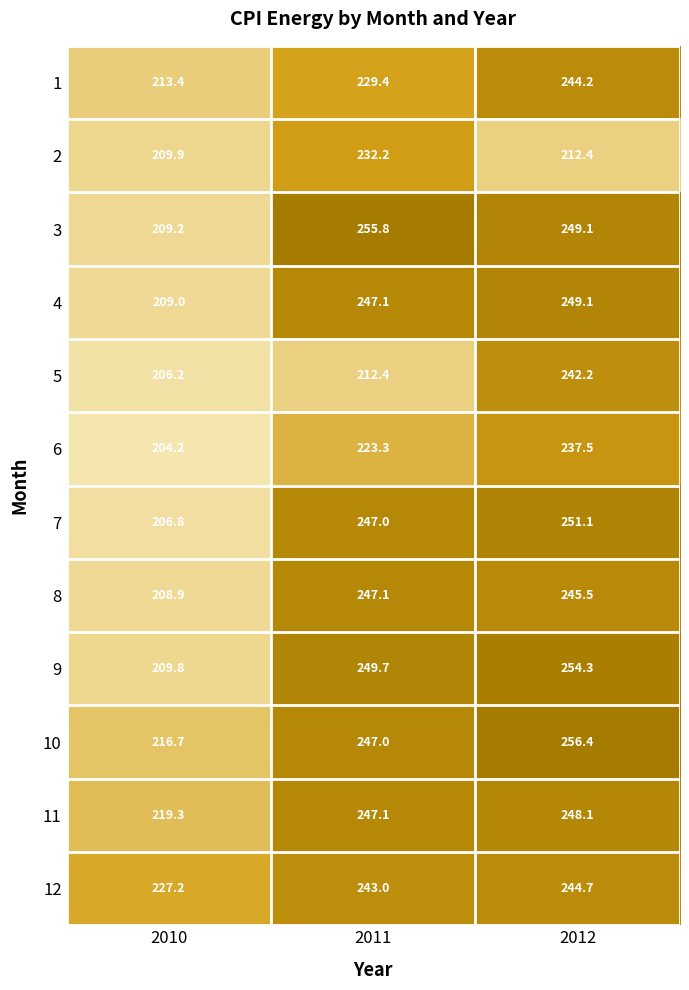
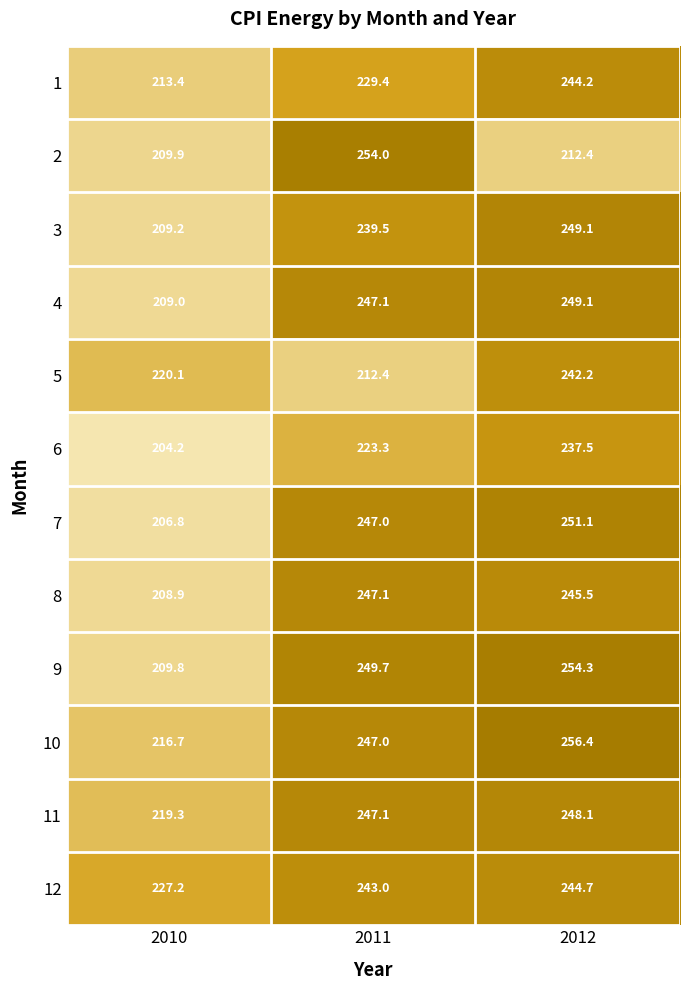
  {
    "1": {
      "2010": 213.4,
      "2011": 229.4,
      "2012": 244.2
    },
    "2": {
      "2010": 209.9,
-     "2011": 232.2,
+     "2011": 254.0,
      "2012": 212.4
    },
    "3": {
      "2010": 209.2,
-     "2011": 255.8,
+     "2011": 239.5,
      "2012": 249.1
    },
    "4": {
      "2010": 209.0,
      "2011": 247.1,
      "2012": 249.1
    },
    "5": {
-     "2010": 206.2,
+     "2010": 220.1,
      "2011": 212.4,
      "2012": 242.2
    },
    "6": {
      "2010": 204.2,
      "2011": 223.3,
      "2012": 237.5
    },
    "7": {
      "2010": 206.8,
      "2011": 247.0,
      "2012": 251.1
    },
    "8": {
      "2010": 208.9,
      "2011": 247.1,
      "2012": 245.5
    },
    "9": {
      "2010": 209.8,
      "2011": 249.7,
      "2012": 254.3
    },
    "10": {
      "2010": 216.7,
      "2011": 247.0,
      "2012": 256.4
    },
    "11": {
      "2010": 219.3,
      "2011": 247.1,
      "2012": 248.1
    },
    "12": {
      "2010": 227.2,
      "2011": 243.0,
      "2012": 244.7
    }
  }
